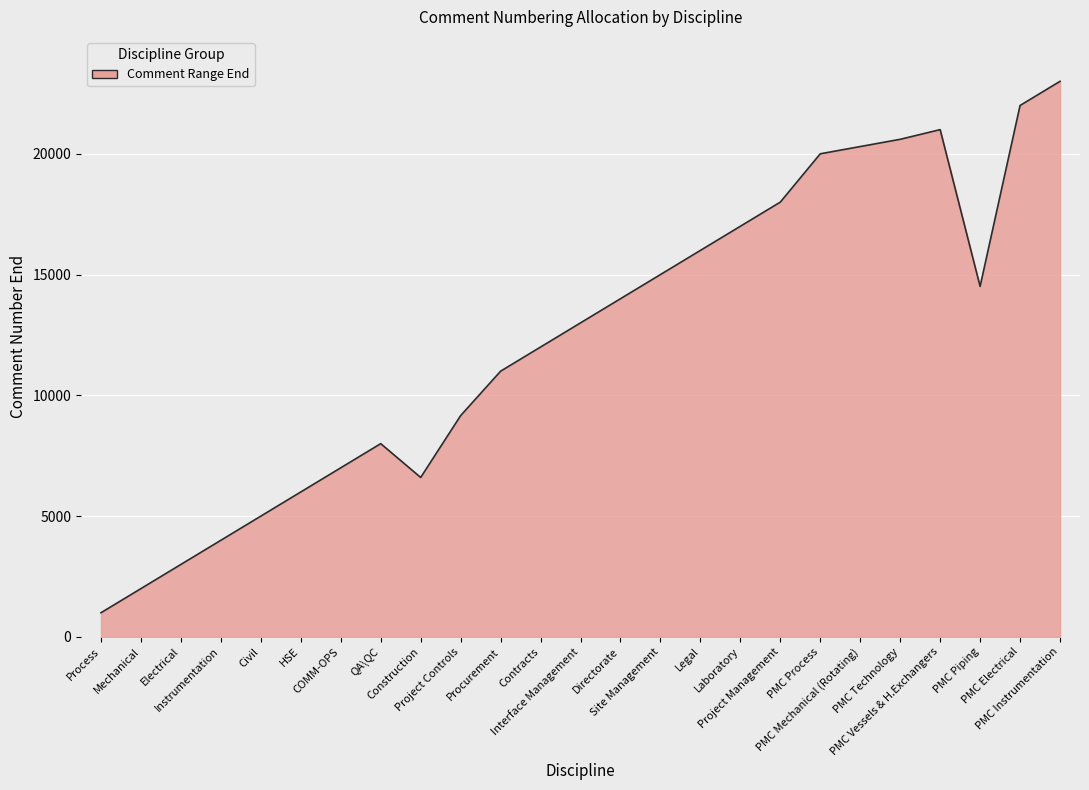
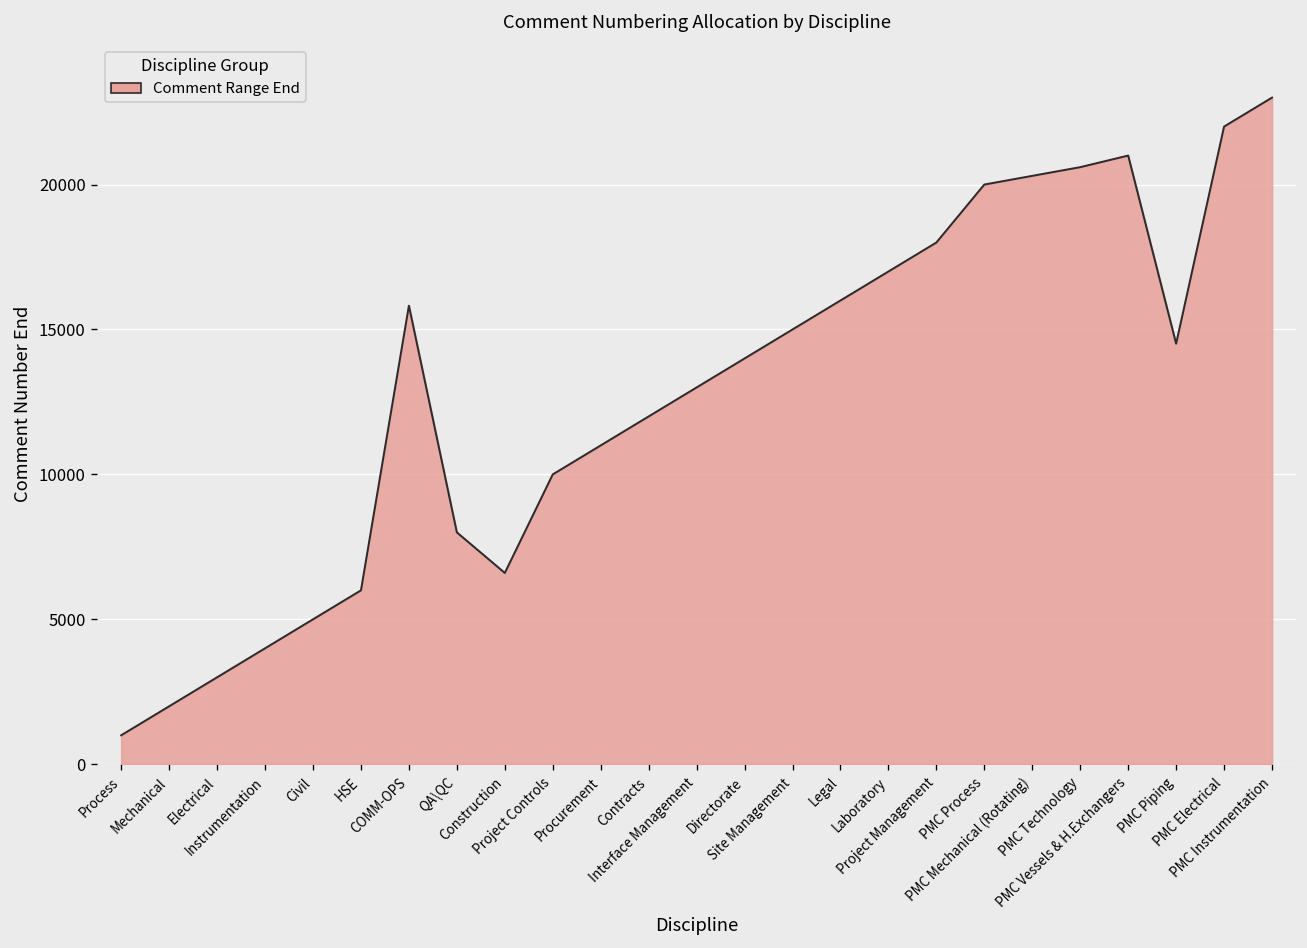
  {
    "Process": 1000,
    "Mechanical": 2000,
    "Electrical": 3000,
    "Instrumentation": 4000,
    "Civil": 5000,
    "HSE": 6000,
-   "COMM-OPS": 7000,
+   "COMM-OPS": 15800,
    "QA\\QC": 8000,
    "Construction": 6600,
-   "Project Controls": 9200,
+   "Project Controls": 10000,
    "Procurement": 11000,
    "Contracts": 12000,
    "Interface Management": 13000,
    "Directorate": 14000,
    "Site Management": 15000,
    "Legal": 16000,
    "Laboratory": 17000,
    "Project Management": 18000,
    "PMC Process": 20000,
    "PMC Mechanical (Rotating)": 20300,
    "PMC Technology": 20600,
    "PMC Vessels & H.Exchangers": 21000,
    "PMC Piping": 14500,
    "PMC Electrical": 22000,
    "PMC Instrumentation": 23000
  }
